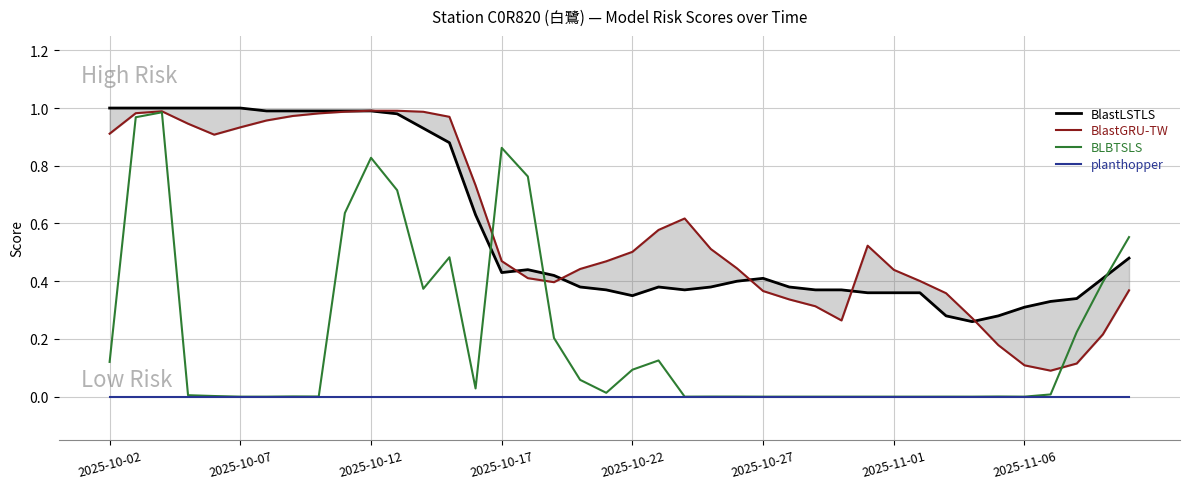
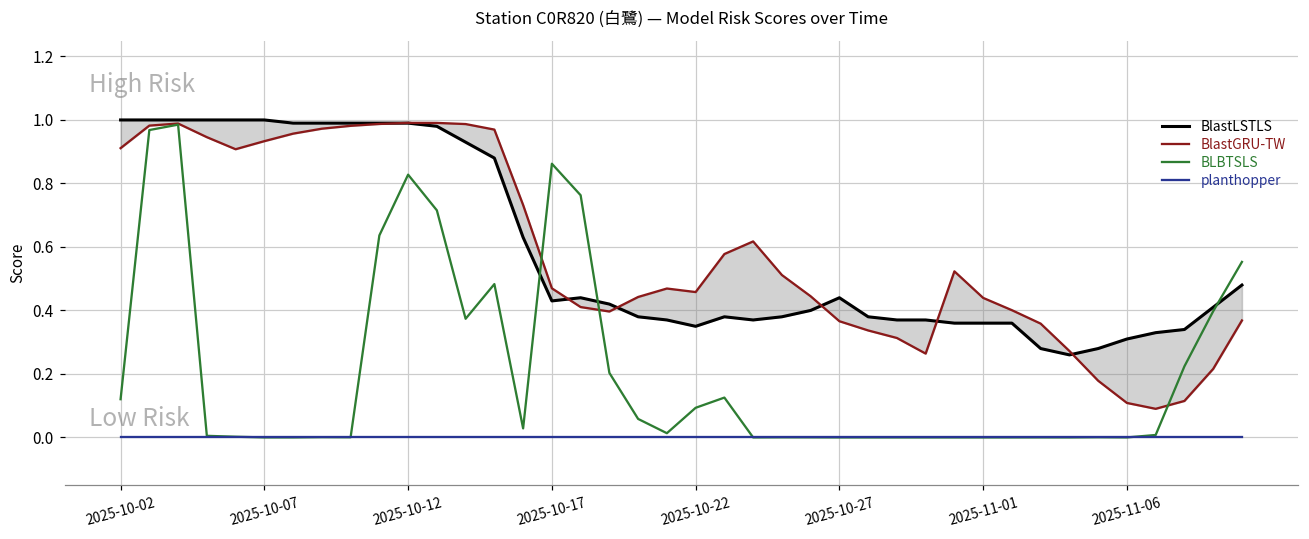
  {
    "BlastLSTLS": {
      "2025-10-17": 0.43,
      "2025-10-22": 0.35,
-     "2025-10-27": 0.41,
+     "2025-10-27": 0.44,
      "2025-11-01": 0.36
    },
    "BlastGRU-TW": {
      "2025-10-02": 0.91,
      "2025-10-07": 0.93,
-     "2025-10-22": 0.50,
+     "2025-10-22": 0.46,
      "2025-10-27": 0.37,
      "2025-11-06": 0.11
    },
    "BLBTSLS": {
      "2025-10-02": 0.12,
      "2025-10-12": 0.83,
      "2025-10-17": 0.86,
      "2025-10-22": 0.09
    },
    "planthopper": {
      "2025-10-02": 0.00,
      "2025-10-12": 0.00,
      "2025-10-17": 0.00,
      "2025-10-22": 0.00
    }
  }
